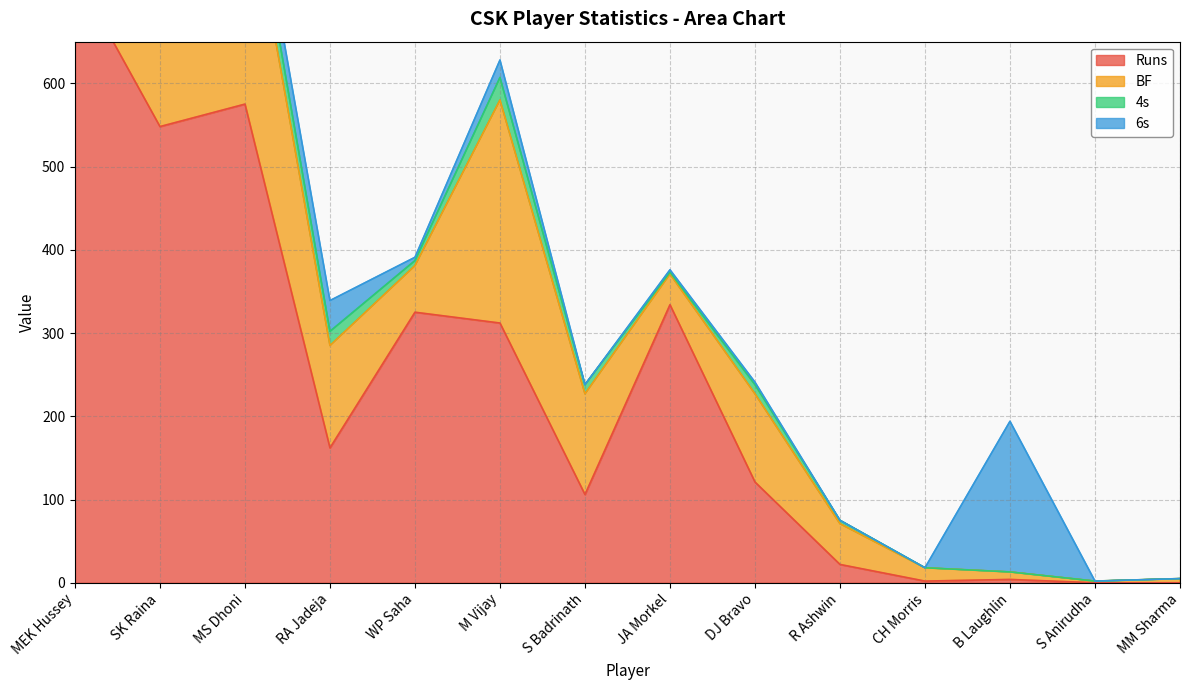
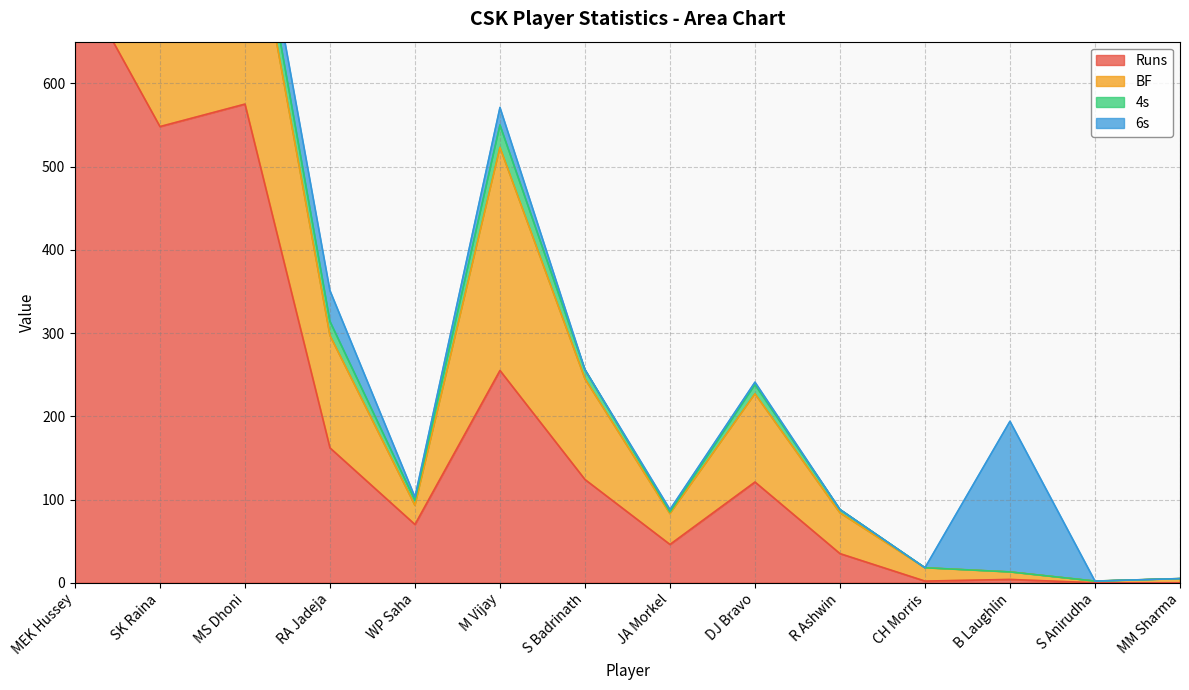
  {
    "Runs": {
      "SK Raina": 550,
      "MS Dhoni": 580,
      "RA Jadeja": 160,
-     "WP Saha": 330,
-     "M Vijay": 310,
-     "S Badrinath": 110,
-     "JA Morkel": 330,
+     "WP Saha": 70,
+     "M Vijay": 260,
+     "S Badrinath": 120,
+     "JA Morkel": 50,
      "DJ Bravo": 120,
-     "R Ashwin": 20,
+     "R Ashwin": 40,
      "CH Morris": 0,
      "B Laughlin": 0,
      "MM Sharma": 0
    },
    "BF": {
-     "RA Jadeja": 120,
-     "WP Saha": 60,
+     "RA Jadeja": 140,
+     "WP Saha": 20,
      "M Vijay": 270,
      "S Badrinath": 120,
      "DJ Bravo": 110,
      "R Ashwin": 50
    },
    "4s": {
      "RA Jadeja": 20,
      "WP Saha": 10,
      "M Vijay": 30
    },
    "6s": {
      "RA Jadeja": 40,
      "WP Saha": 0,
      "M Vijay": 20,
      "B Laughlin": 180
    }
  }
